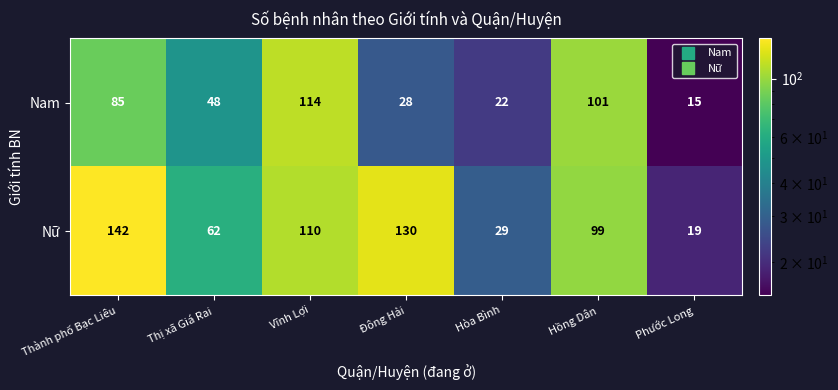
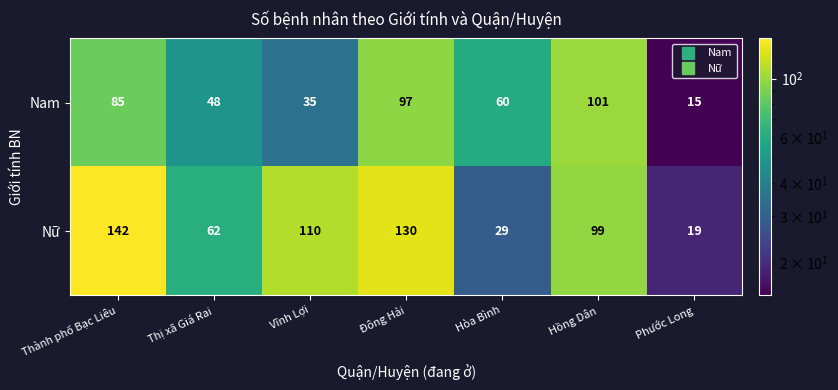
  {
    "Nam": {
      "Thành phố Bạc Liêu": 85,
      "Thị xã Giá Rai": 48,
-     "Vĩnh Lợi": 114,
-     "Đông Hải": 28,
-     "Hòa Bình": 22,
+     "Vĩnh Lợi": 35,
+     "Đông Hải": 97,
+     "Hòa Bình": 60,
      "Hồng Dân": 101,
      "Phước Long": 15
    },
    "Nữ": {
      "Thành phố Bạc Liêu": 142,
      "Thị xã Giá Rai": 62,
      "Vĩnh Lợi": 110,
      "Đông Hải": 130,
      "Hòa Bình": 29,
      "Hồng Dân": 99,
      "Phước Long": 19
    }
  }
